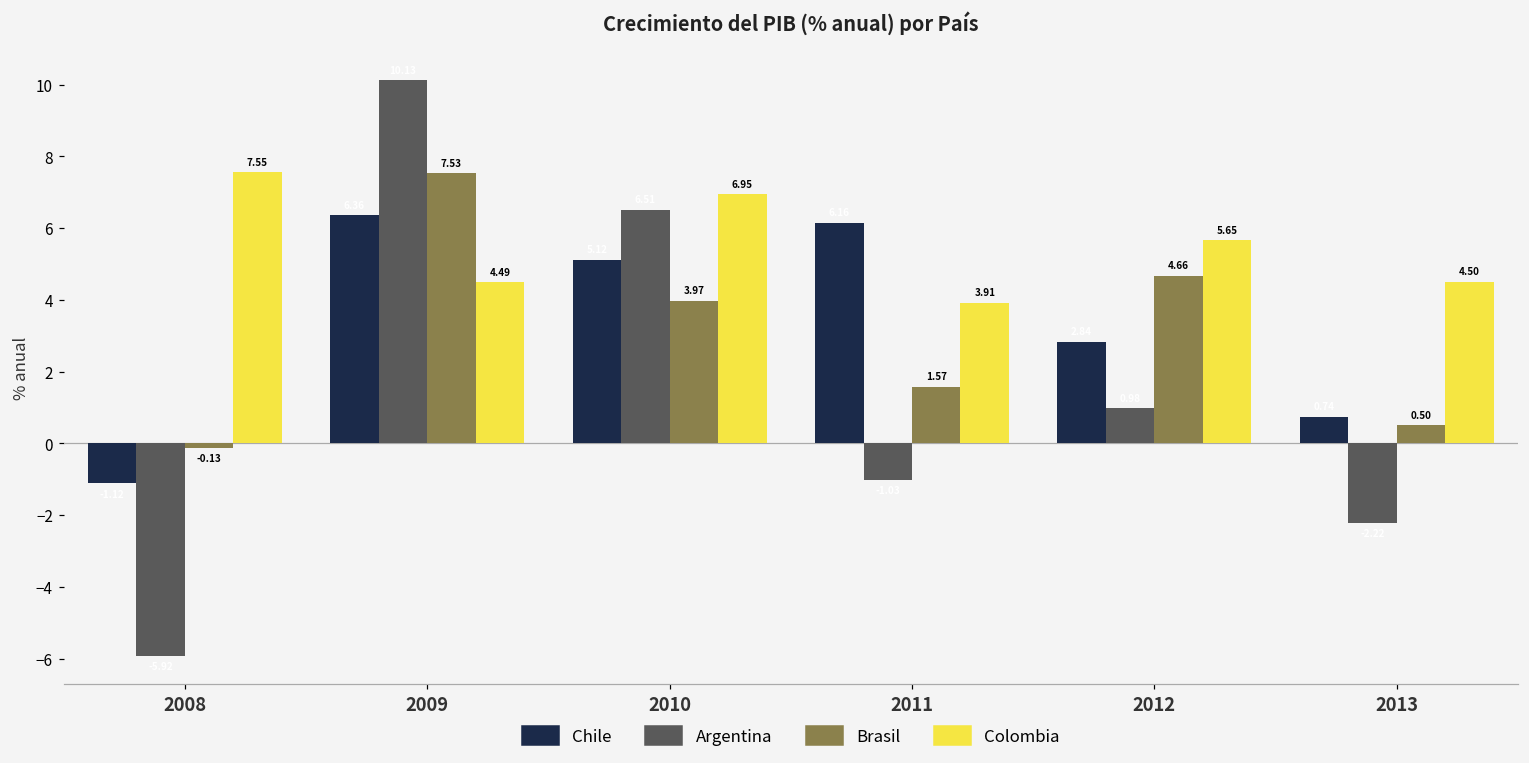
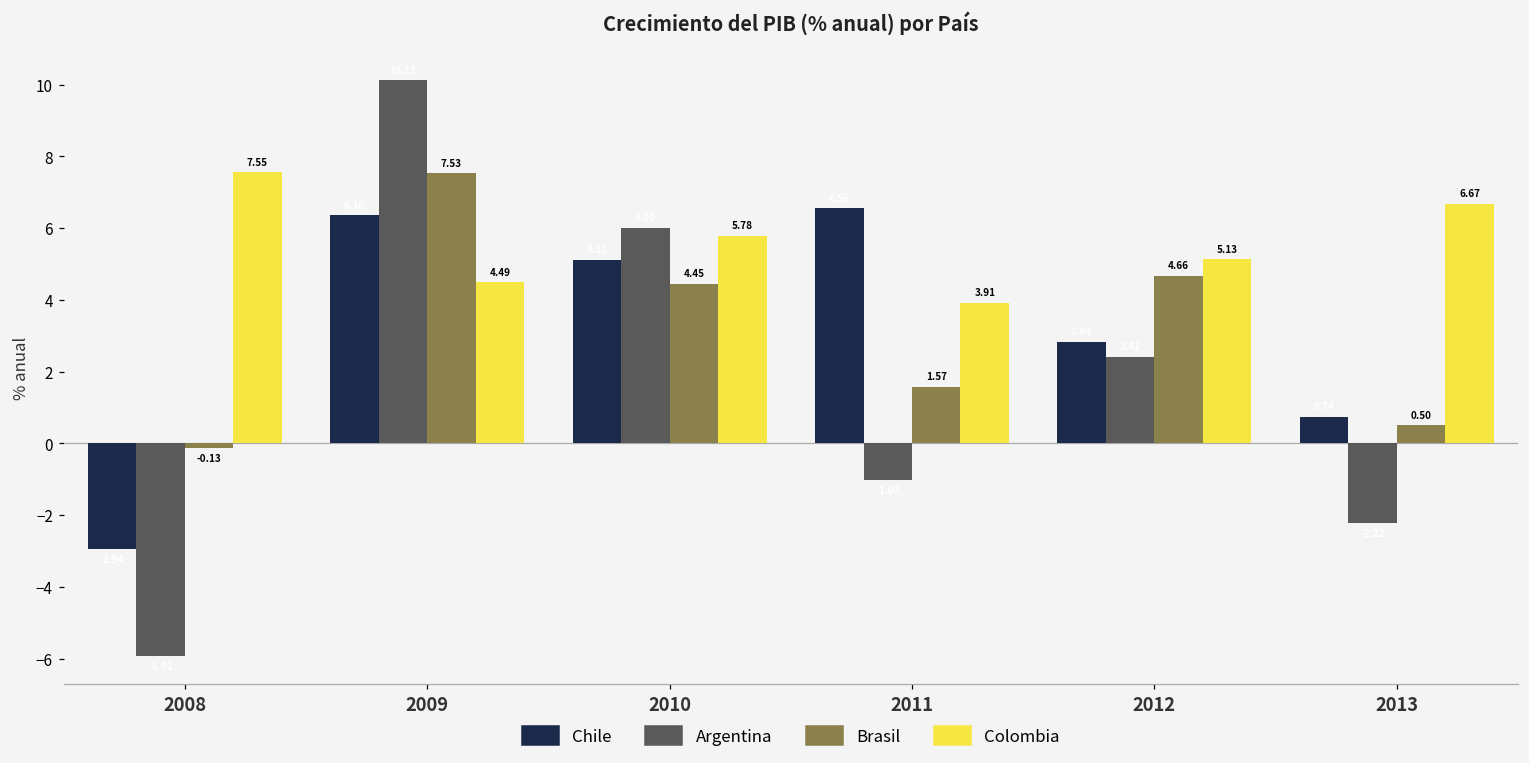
  {
    "Chile": {
-     "2008": -1.1,
+     "2008": -2.9,
      "2009": 6.4,
      "2010": 5.1,
-     "2011": 6.2,
+     "2011": 6.6,
      "2012": 2.8,
      "2013": 0.7
    },
    "Argentina": {
      "2008": -5.9,
      "2009": 10.1,
-     "2010": 6.5,
+     "2010": 6.0,
      "2011": -1.0,
-     "2012": 1.0,
+     "2012": 2.4,
      "2013": -2.2
    },
    "Brasil": {
      "2008": -0.13,
      "2009": 7.53,
-     "2010": 3.97,
+     "2010": 4.45,
      "2011": 1.57,
      "2012": 4.66,
      "2013": 0.50
    },
    "Colombia": {
      "2008": 7.55,
      "2009": 4.49,
-     "2010": 6.95,
+     "2010": 5.78,
      "2011": 3.91,
-     "2012": 5.65,
-     "2013": 4.50
+     "2012": 5.13,
+     "2013": 6.67
    }
  }
